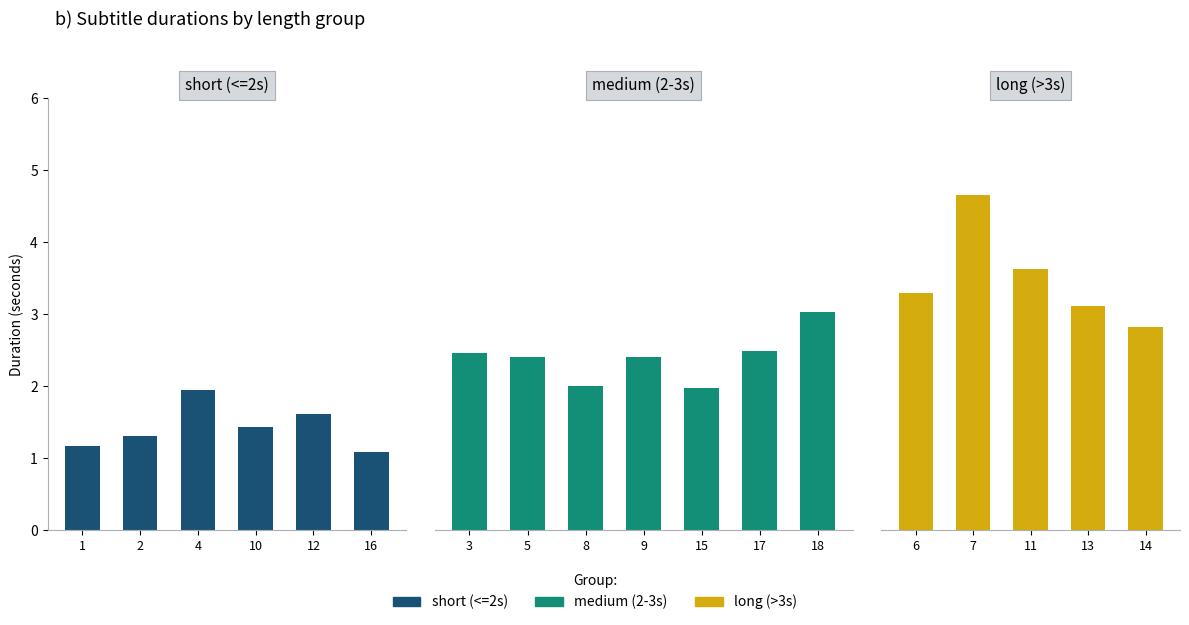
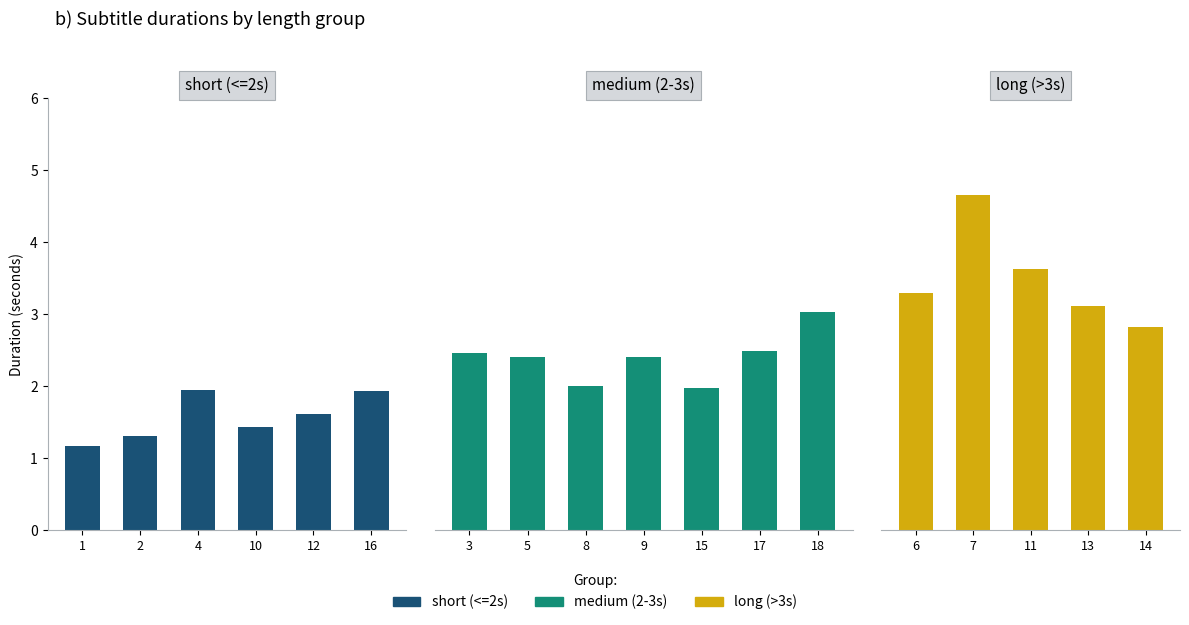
  {
    "short (<=2s)": {
      "1": 1.2,
      "2": 1.3,
      "4": 2.0,
      "10": 1.4,
      "12": 1.6,
-     "16": 1.1
+     "16": 1.9
    }
  }
